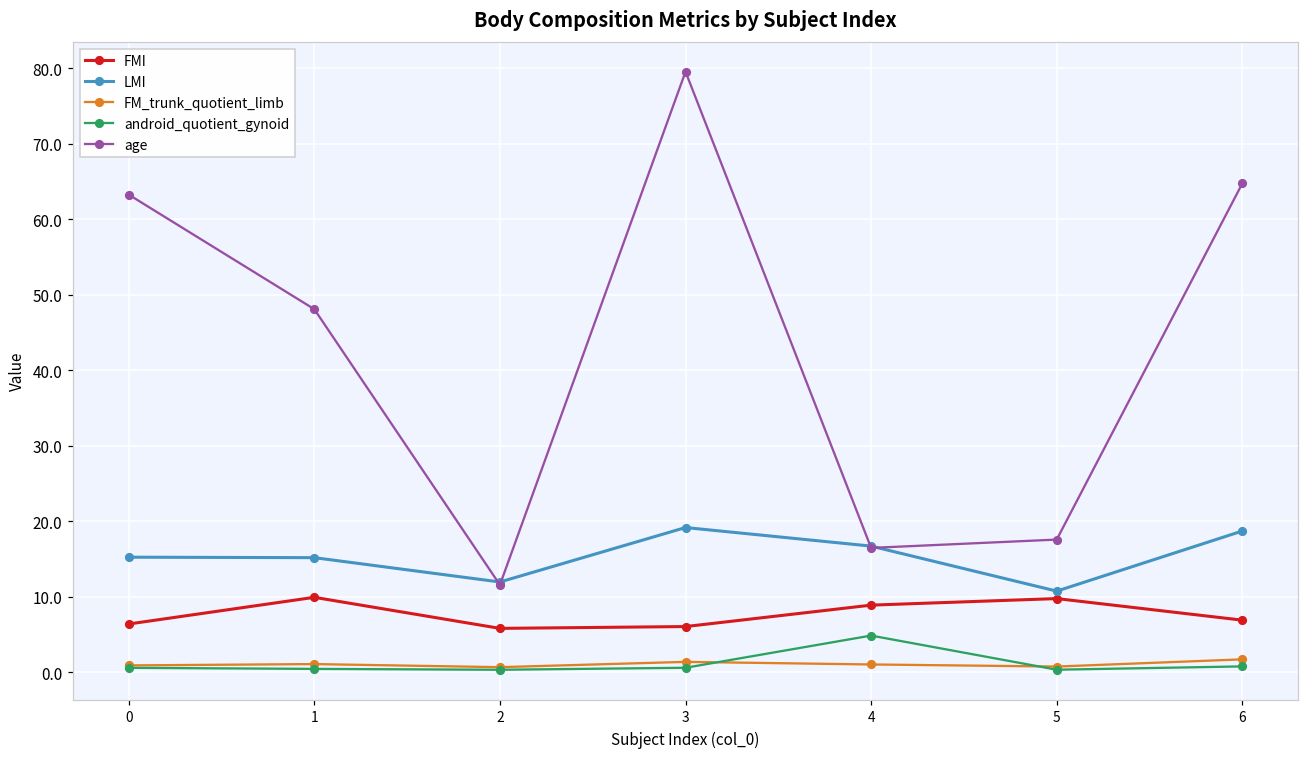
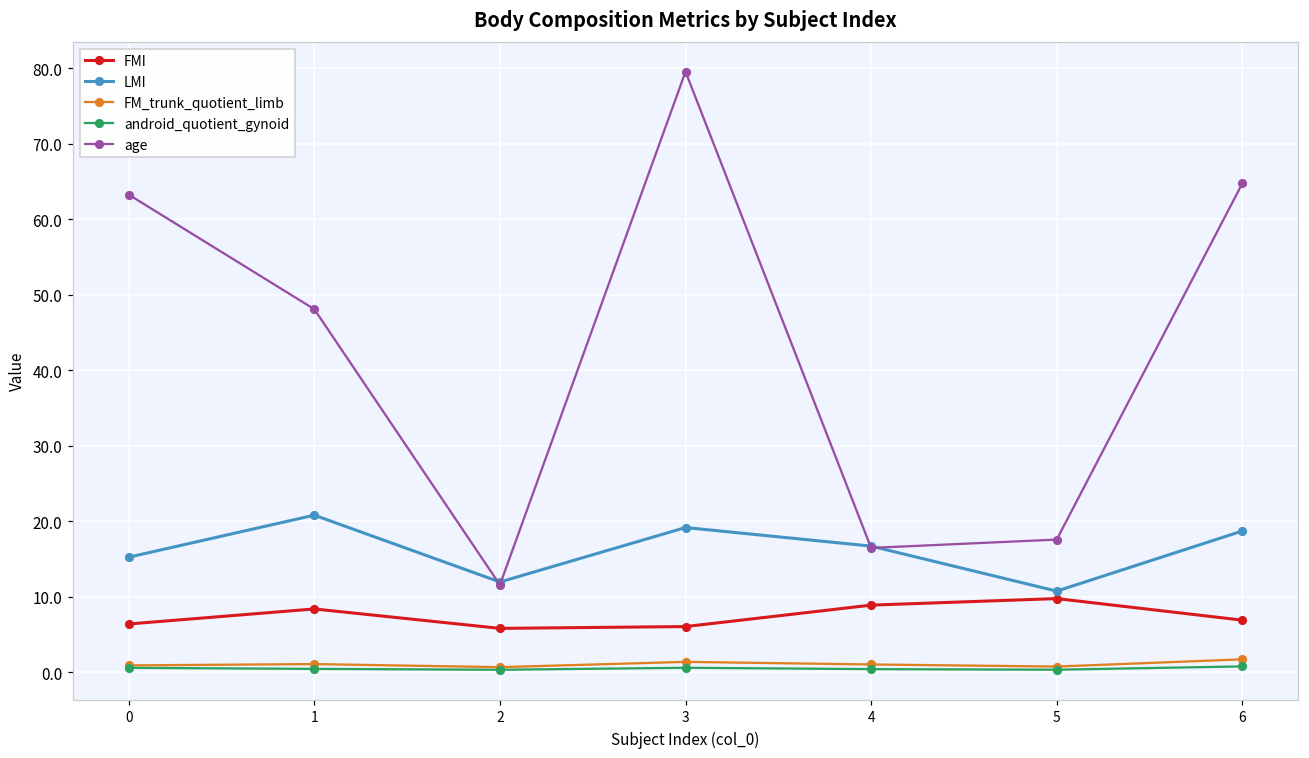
  {
    "FMI": {
      "0": 6,
-     "1": 10,
+     "1": 8,
      "2": 6,
      "3": 6,
      "4": 9,
      "5": 10,
      "6": 7
    },
    "LMI": {
      "0": 15,
-     "1": 15,
+     "1": 21,
      "2": 12,
      "3": 19,
      "5": 11,
      "6": 19
    },
    "FM_trunk_quotient_limb": {
      "1": 1,
      "3": 1,
      "4": 1,
      "5": 1,
      "6": 2
    },
    "android_quotient_gynoid": {
      "1": 0,
      "3": 1,
-     "4": 5,
+     "4": 0,
      "5": 0,
      "6": 1
    },
    "age": {
      "0": 63,
      "1": 48,
      "2": 12,
      "3": 80,
      "5": 18,
      "6": 65
    }
  }
